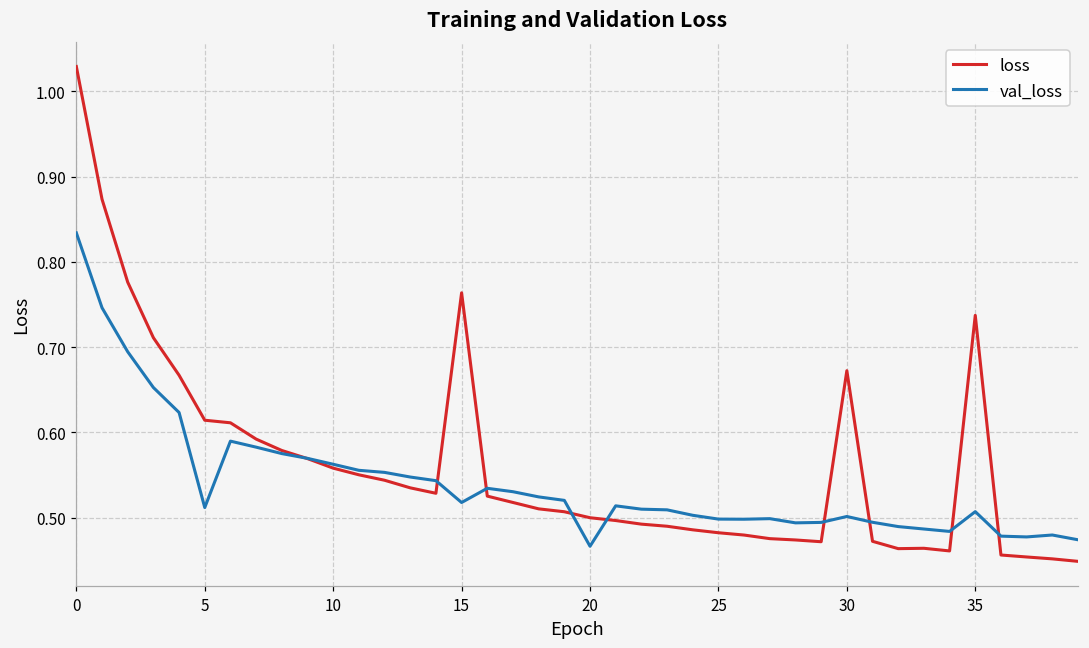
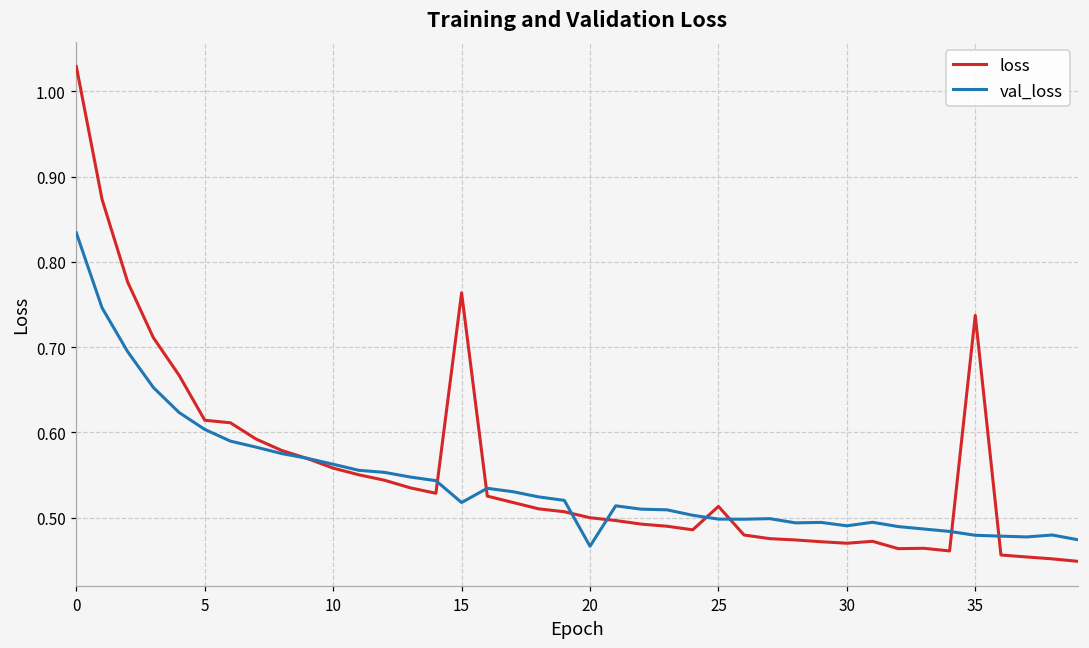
  {
    "loss": {
      "0": 1.03,
      "5": 0.61,
      "10": 0.56,
      "15": 0.76,
      "20": 0.50,
-     "25": 0.48,
-     "30": 0.67,
+     "25": 0.51,
+     "30": 0.47,
      "35": 0.74
    },
    "val_loss": {
      "0": 0.83,
-     "5": 0.51,
+     "5": 0.60,
      "10": 0.56,
      "15": 0.52,
      "20": 0.47,
      "25": 0.50,
-     "30": 0.50,
-     "35": 0.51
+     "30": 0.49,
+     "35": 0.48
    }
  }
